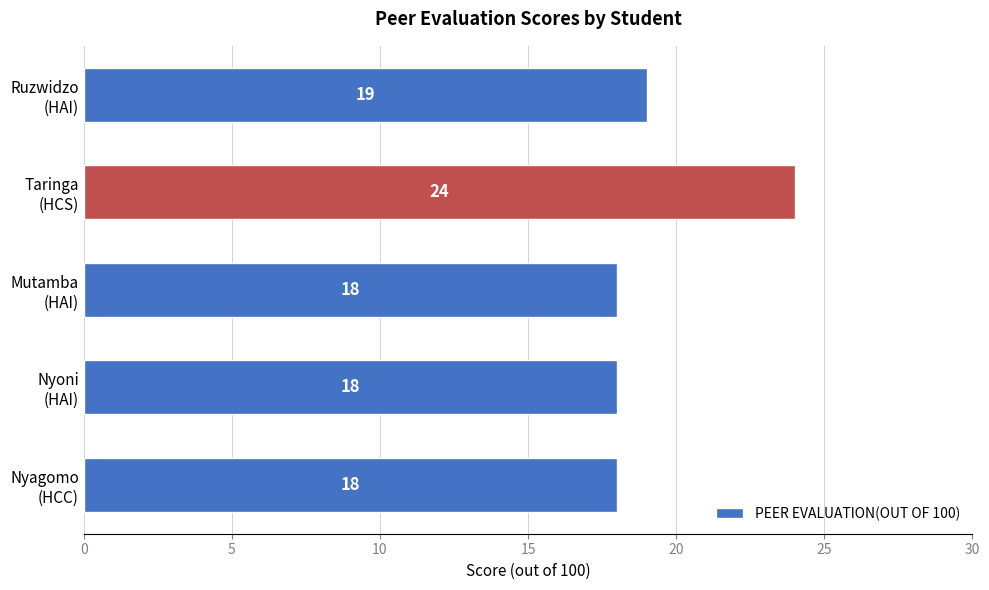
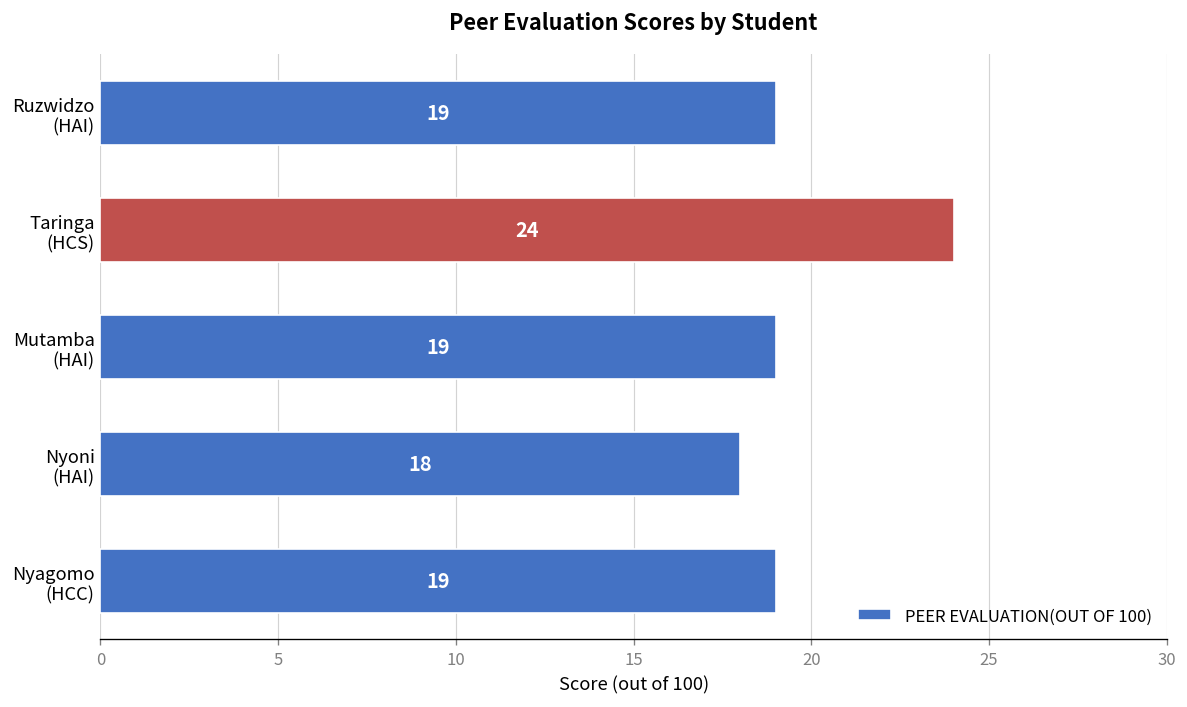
  {
    "Ruzwidzo (HAI)": 19,
    "Taringa (HCS)": 24,
-   "Mutamba (HAI)": 18,
+   "Mutamba (HAI)": 19,
    "Nyoni (HAI)": 18,
-   "Nyagomo (HCC)": 18
+   "Nyagomo (HCC)": 19
  }
